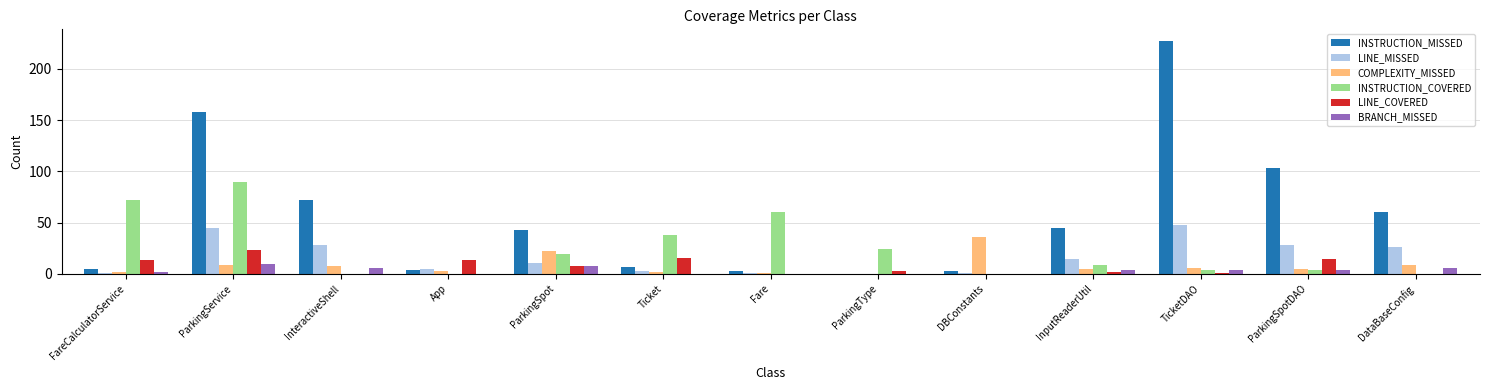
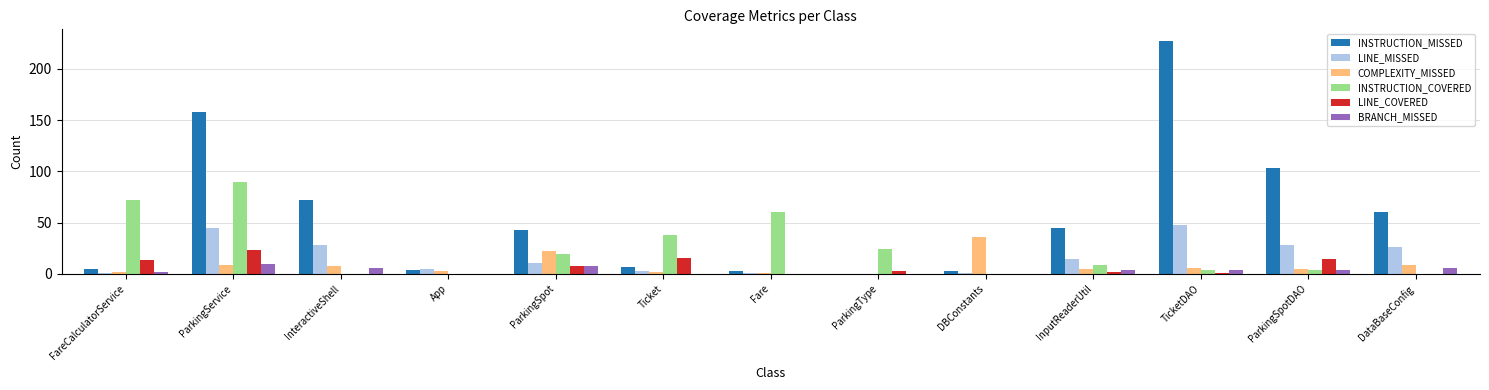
  {
    "INSTRUCTION_MISSED": {
      "FareCalculatorService": 5,
      "ParkingService": 158,
      "InteractiveShell": 72,
      "App": 4,
      "ParkingSpot": 43,
      "Ticket": 7,
      "Fare": 3,
      "ParkingType": 0,
      "DBConstants": 3,
      "InputReaderUtil": 45,
      "TicketDAO": 227,
      "ParkingSpotDAO": 103,
      "DataBaseConfig": 60
    },
    "LINE_MISSED": {
      "ParkingService": 45,
      "InteractiveShell": 28,
      "App": 5,
      "ParkingSpot": 11,
      "Ticket": 3,
      "ParkingType": 0,
      "InputReaderUtil": 15,
      "TicketDAO": 48,
      "ParkingSpotDAO": 28,
      "DataBaseConfig": 26
    },
    "COMPLEXITY_MISSED": {
      "ParkingService": 9,
      "InteractiveShell": 8,
      "App": 3,
      "ParkingSpot": 22,
      "ParkingType": 0,
      "DBConstants": 36,
      "InputReaderUtil": 5,
      "TicketDAO": 6,
      "ParkingSpotDAO": 5,
      "DataBaseConfig": 9
    },
    "INSTRUCTION_COVERED": {
      "FareCalculatorService": 72,
      "ParkingService": 90,
      "InteractiveShell": 0,
      "App": 0,
      "ParkingSpot": 19,
      "Ticket": 38,
      "Fare": 60,
      "ParkingType": 24,
      "DBConstants": 0,
      "InputReaderUtil": 9,
      "TicketDAO": 4,
      "ParkingSpotDAO": 4,
      "DataBaseConfig": 0
    },
    "LINE_COVERED": {
      "FareCalculatorService": 14,
      "ParkingService": 23,
      "InteractiveShell": 0,
-     "App": 14,
+     "App": 0,
      "ParkingSpot": 8,
      "Ticket": 16,
      "Fare": 0,
      "ParkingType": 3,
      "DBConstants": 0,
      "ParkingSpotDAO": 15,
      "DataBaseConfig": 0
    },
    "BRANCH_MISSED": {
      "ParkingService": 10,
      "InteractiveShell": 6,
      "App": 0,
      "ParkingSpot": 8,
      "Ticket": 0,
      "Fare": 0,
      "ParkingType": 0,
      "DBConstants": 0,
      "InputReaderUtil": 4,
      "TicketDAO": 4,
      "ParkingSpotDAO": 4,
      "DataBaseConfig": 6
    }
  }
